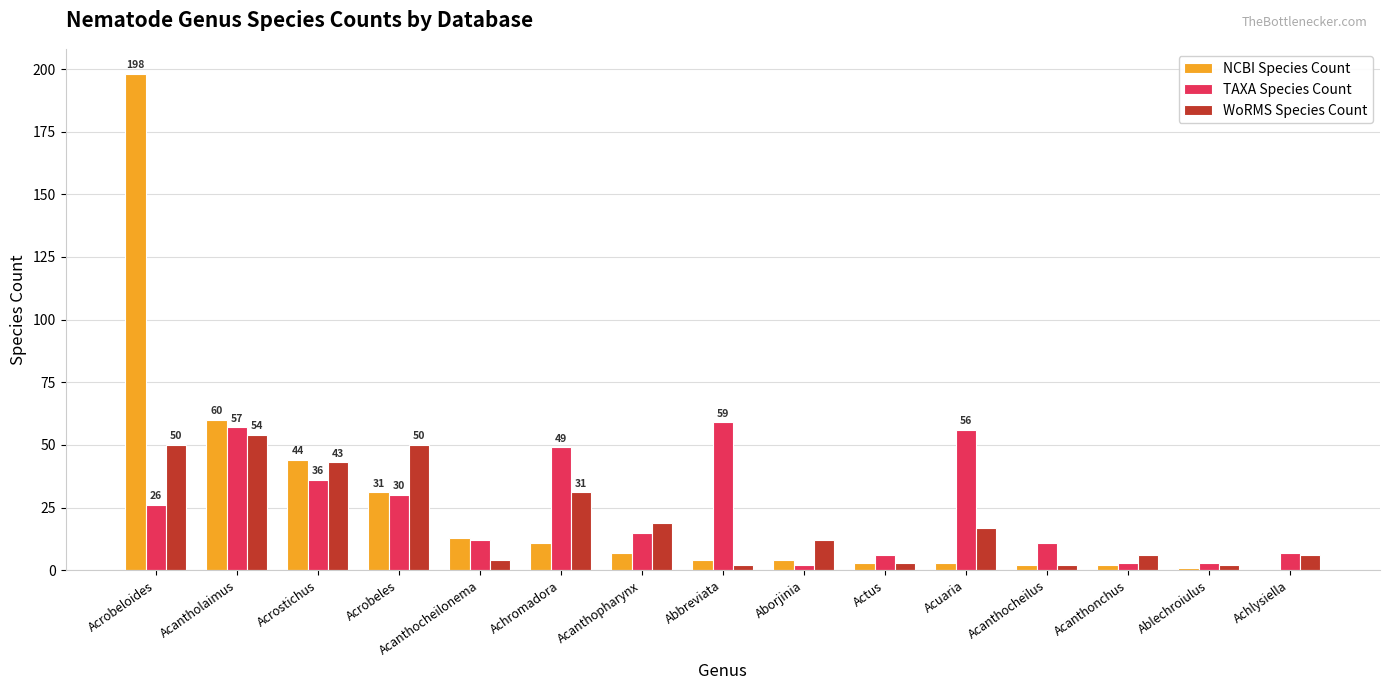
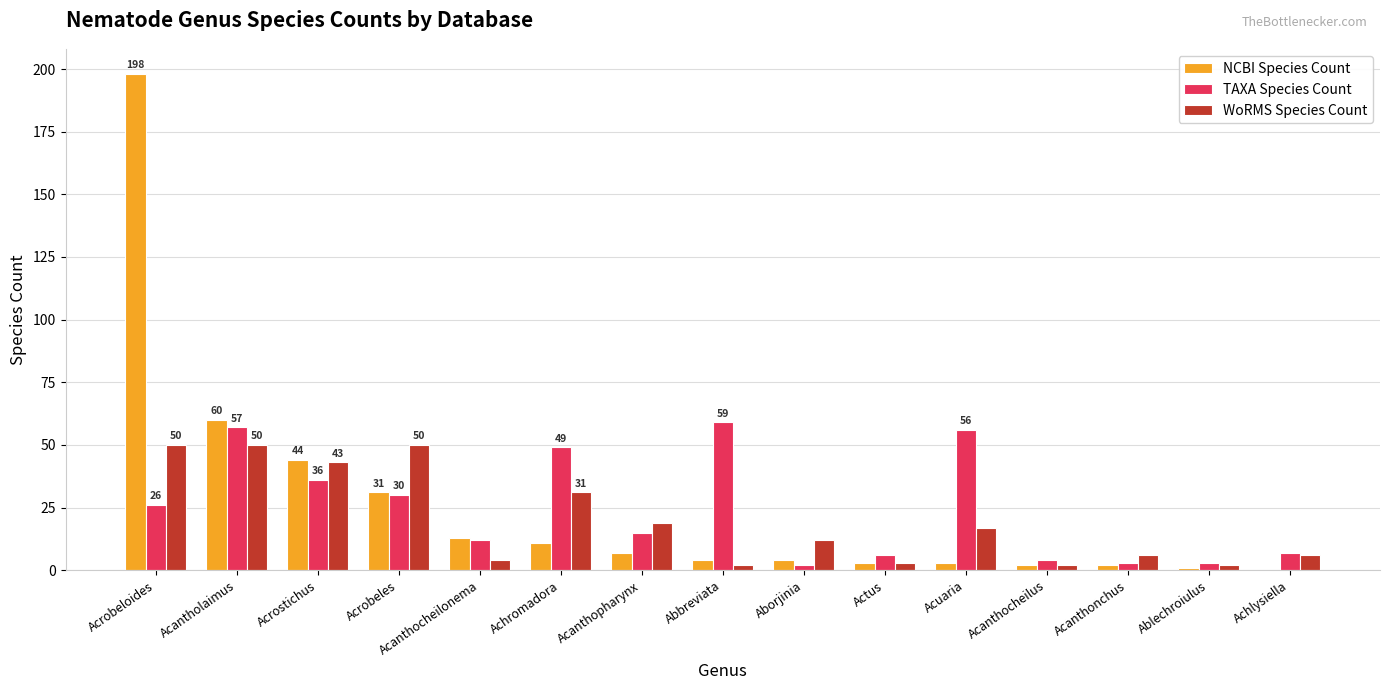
  {
    "NCBI Species Count": {
      "Acrobeloides": 198,
      "Acantholaimus": 60,
      "Acrostichus": 44,
      "Acrobeles": 31
    },
    "TAXA Species Count": {
      "Acanthocheilonema": 12,
      "Acanthopharynx": 15,
      "Aborjinia": 2,
      "Actus": 6,
-     "Acanthocheilus": 11,
+     "Acanthocheilus": 4,
      "Acanthonchus": 3,
      "Ablechroiulus": 3,
      "Achlysiella": 7
    },
    "WoRMS Species Count": {
      "Acrobeloides": 50,
-     "Acantholaimus": 54,
+     "Acantholaimus": 50,
      "Acrostichus": 43,
      "Acrobeles": 50,
      "Achromadora": 31
    }
  }
